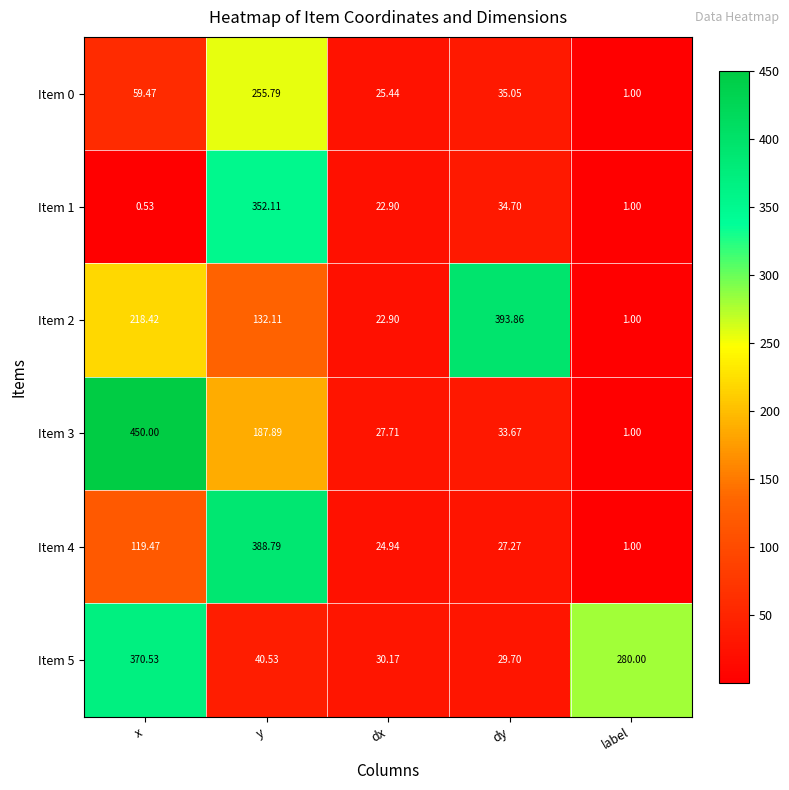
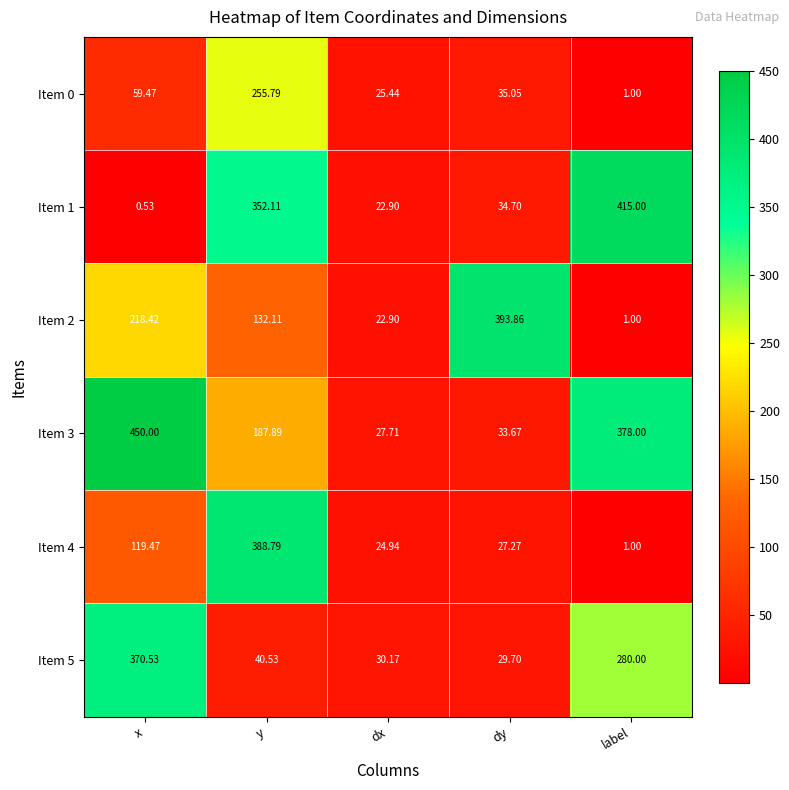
  {
    "Item 0": {
      "x": 59.47,
      "y": 255.79,
      "dx": 25.44,
      "dy": 35.05,
      "label": 1.00
    },
    "Item 1": {
      "x": 0.53,
      "y": 352.11,
      "dx": 22.90,
      "dy": 34.70,
-     "label": 1.00
+     "label": 415.00
    },
    "Item 2": {
      "x": 218.42,
      "y": 132.11,
      "dx": 22.90,
      "dy": 393.86,
      "label": 1.00
    },
    "Item 3": {
      "x": 450.00,
      "y": 187.89,
      "dx": 27.71,
      "dy": 33.67,
-     "label": 1.00
+     "label": 378.00
    },
    "Item 4": {
      "x": 119.47,
      "y": 388.79,
      "dx": 24.94,
      "dy": 27.27,
      "label": 1.00
    },
    "Item 5": {
      "x": 370.53,
      "y": 40.53,
      "dx": 30.17,
      "dy": 29.70,
      "label": 280.00
    }
  }
